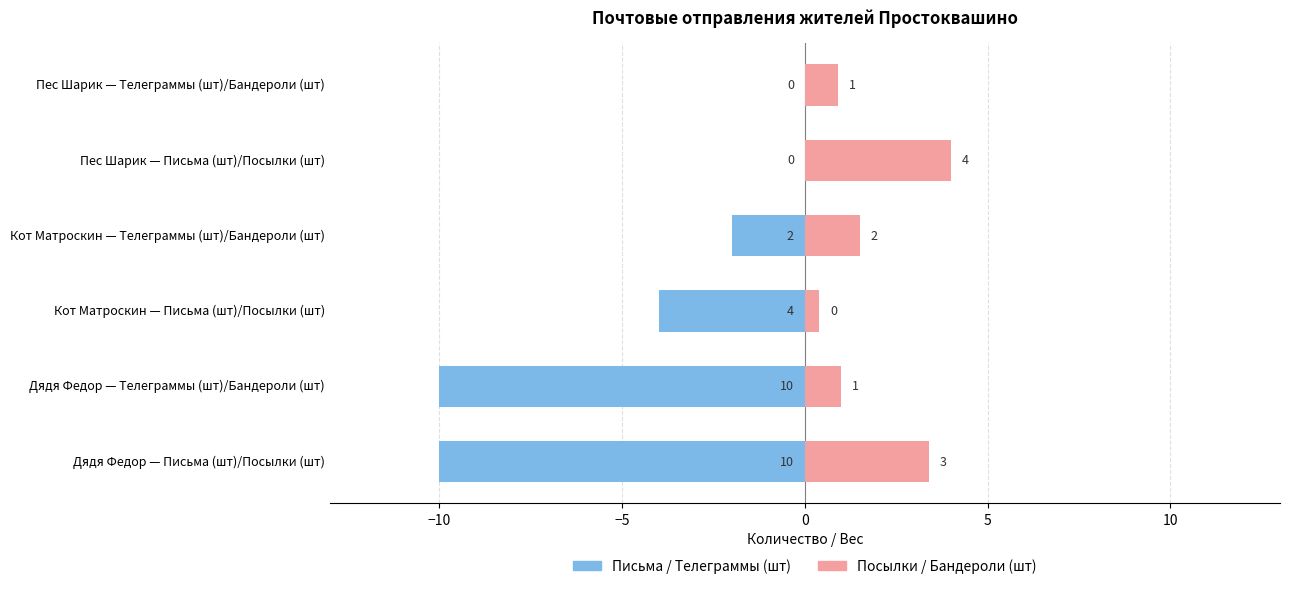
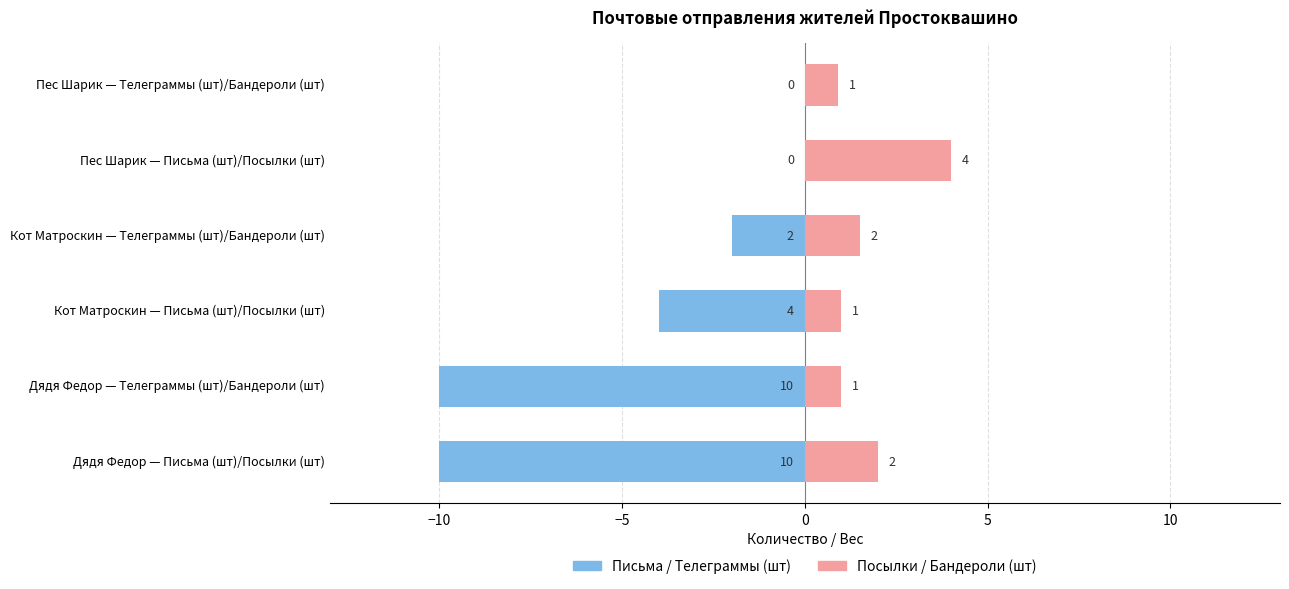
  {
    "Письма / Телеграммы (шт)": {
      "Пес Шарик — Телеграммы (шт)/Бандероли (шт)": 0,
      "Пес Шарик — Письма (шт)/Посылки (шт)": 0
    },
    "Посылки / Бандероли (шт)": {
      "Пес Шарик — Телеграммы (шт)/Бандероли (шт)": 1,
      "Пес Шарик — Письма (шт)/Посылки (шт)": 4,
      "Кот Матроскин — Телеграммы (шт)/Бандероли (шт)": 2,
-     "Кот Матроскин — Письма (шт)/Посылки (шт)": 0,
+     "Кот Матроскин — Письма (шт)/Посылки (шт)": 1,
      "Дядя Федор — Телеграммы (шт)/Бандероли (шт)": 1,
-     "Дядя Федор — Письма (шт)/Посылки (шт)": 3
+     "Дядя Федор — Письма (шт)/Посылки (шт)": 2
    }
  }
